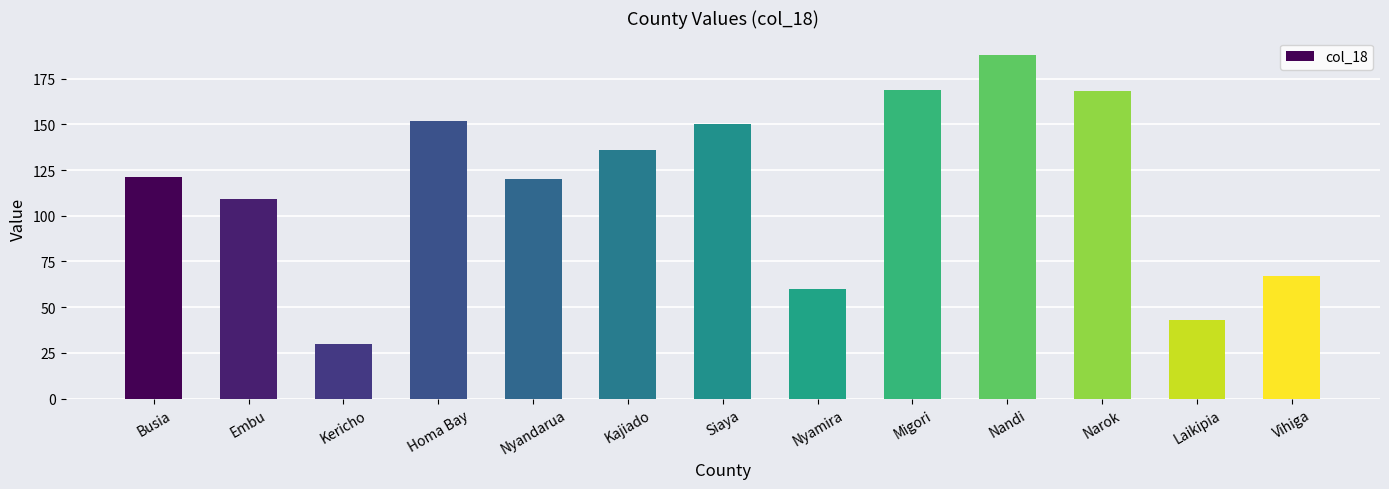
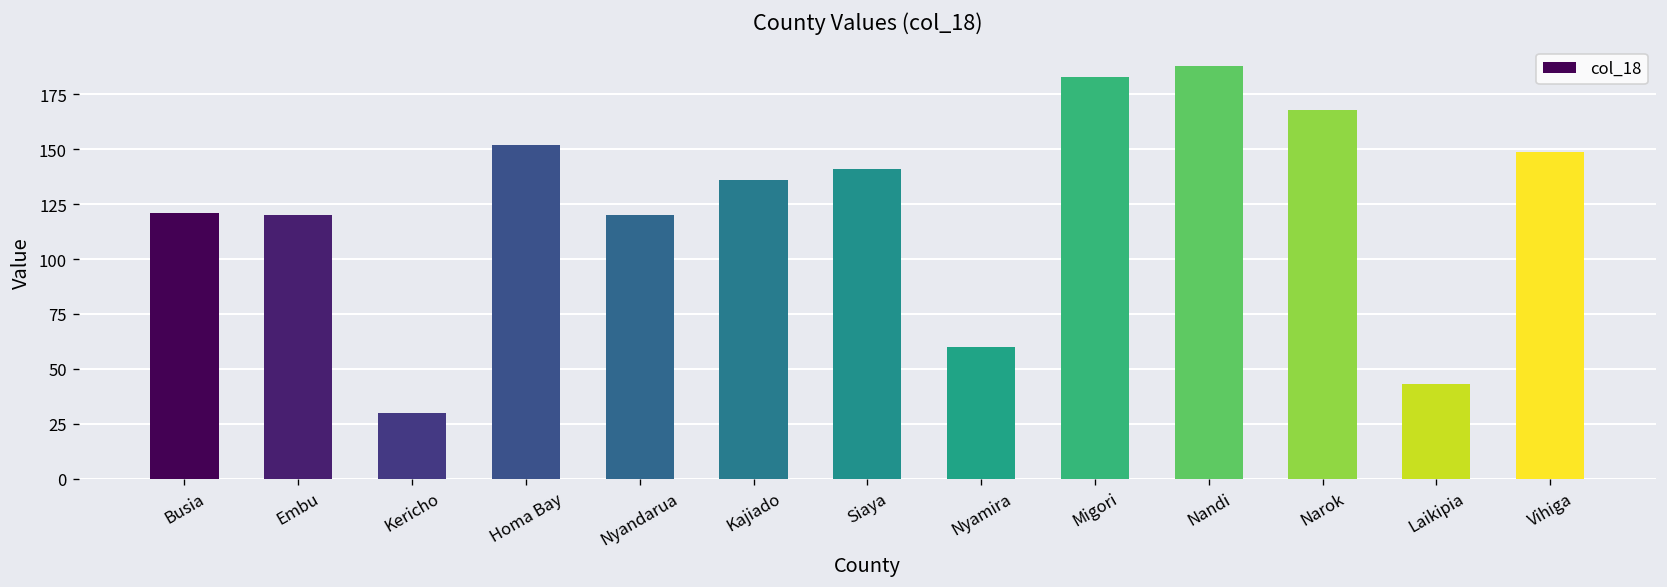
  {
    "Busia": 121,
-   "Embu": 109,
+   "Embu": 120,
    "Kericho": 30,
    "Homa Bay": 152,
    "Nyandarua": 120,
    "Kajiado": 136,
-   "Siaya": 150,
+   "Siaya": 141,
    "Nyamira": 60,
-   "Migori": 169,
+   "Migori": 183,
    "Nandi": 188,
    "Narok": 168,
    "Laikipia": 43,
-   "Vihiga": 67
+   "Vihiga": 149
  }
